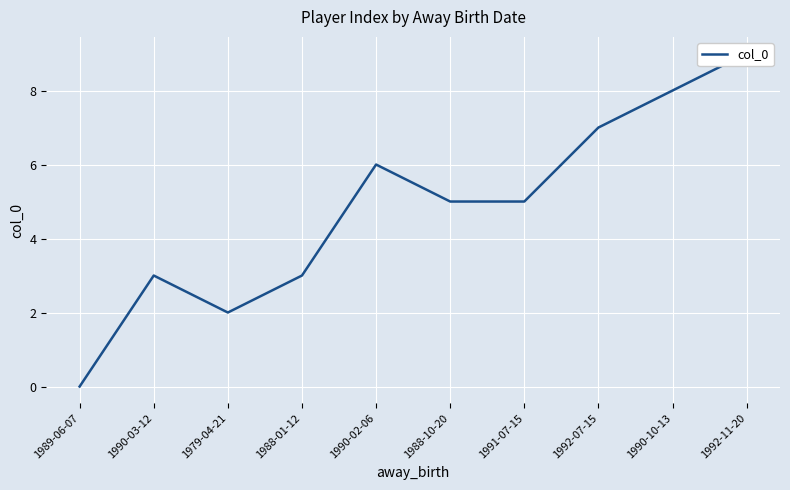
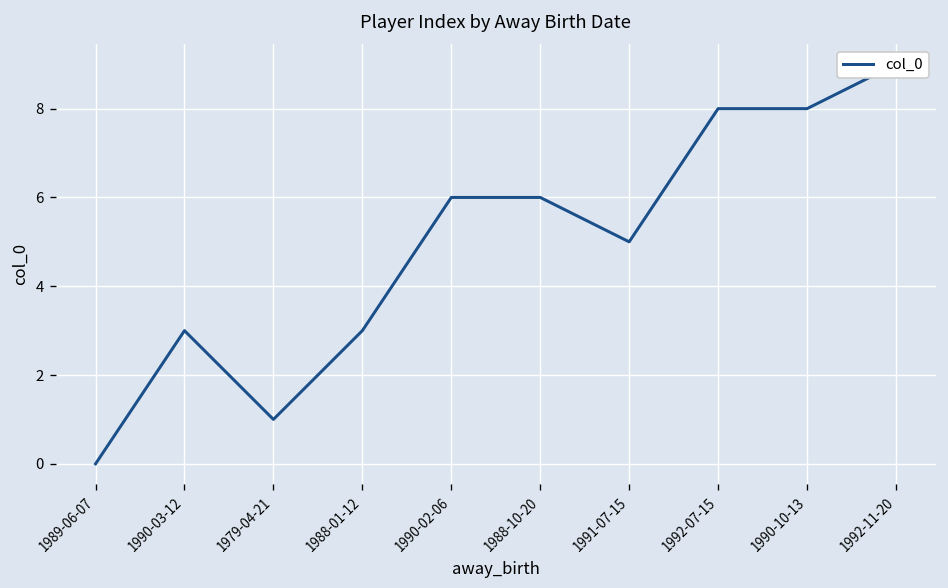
  {
    "1989-06-07": 0,
    "1990-03-12": 3,
-   "1979-04-21": 2,
+   "1979-04-21": 1,
    "1988-01-12": 3,
    "1990-02-06": 6,
-   "1988-10-20": 5,
+   "1988-10-20": 6,
    "1991-07-15": 5,
-   "1992-07-15": 7,
+   "1992-07-15": 8,
    "1990-10-13": 8
  }
